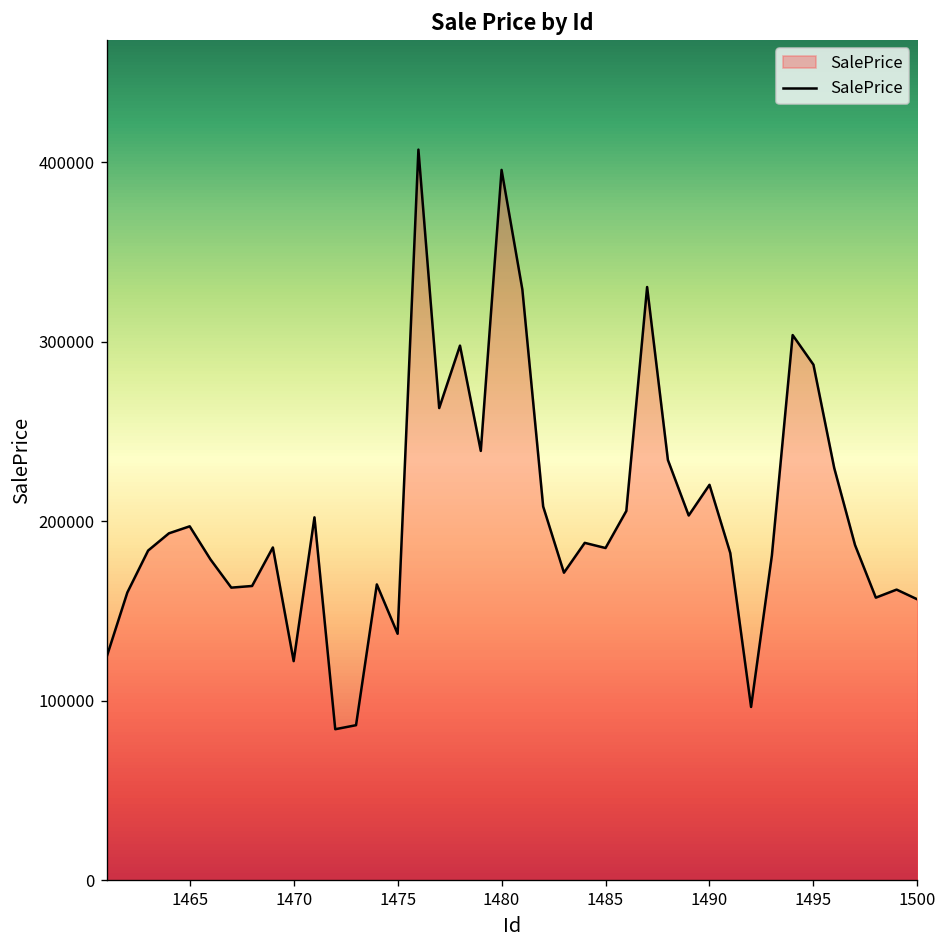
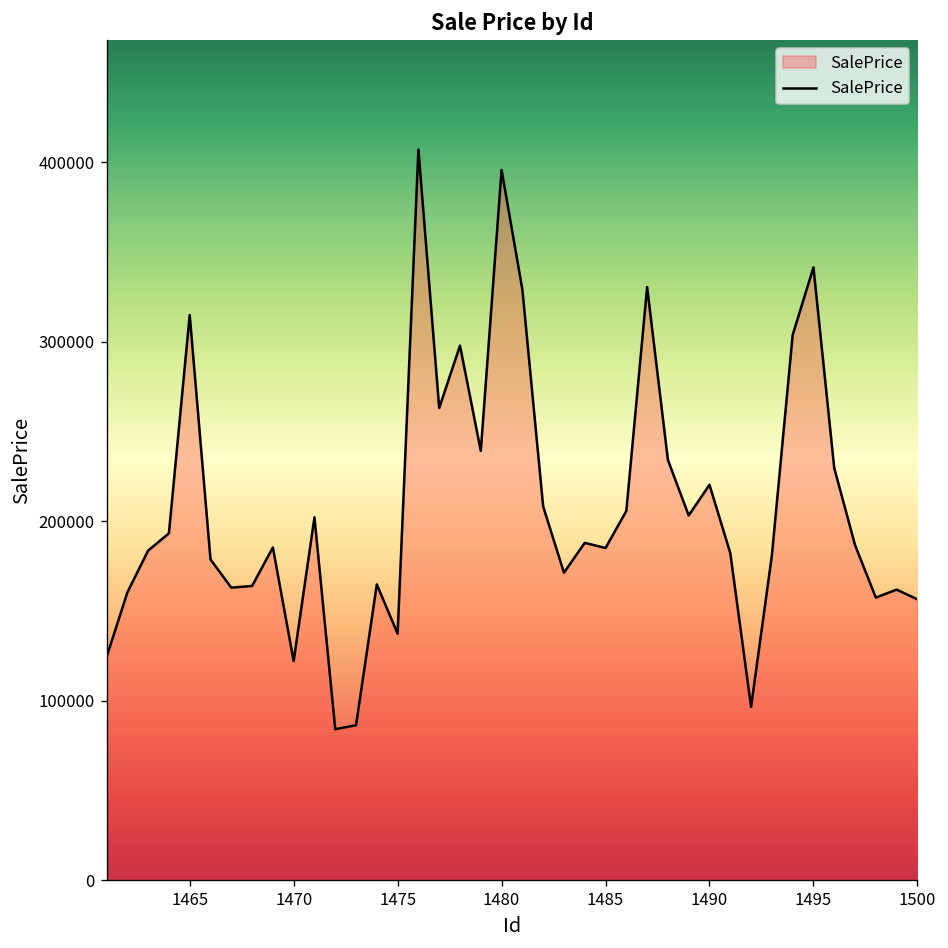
  {
-   "1465": 197000,
+   "1465": 315000,
    "1470": 122000,
    "1475": 137000,
    "1480": 396000,
    "1485": 185000,
    "1490": 220000,
-   "1495": 287000,
+   "1495": 341000,
    "1500": 157000
  }
